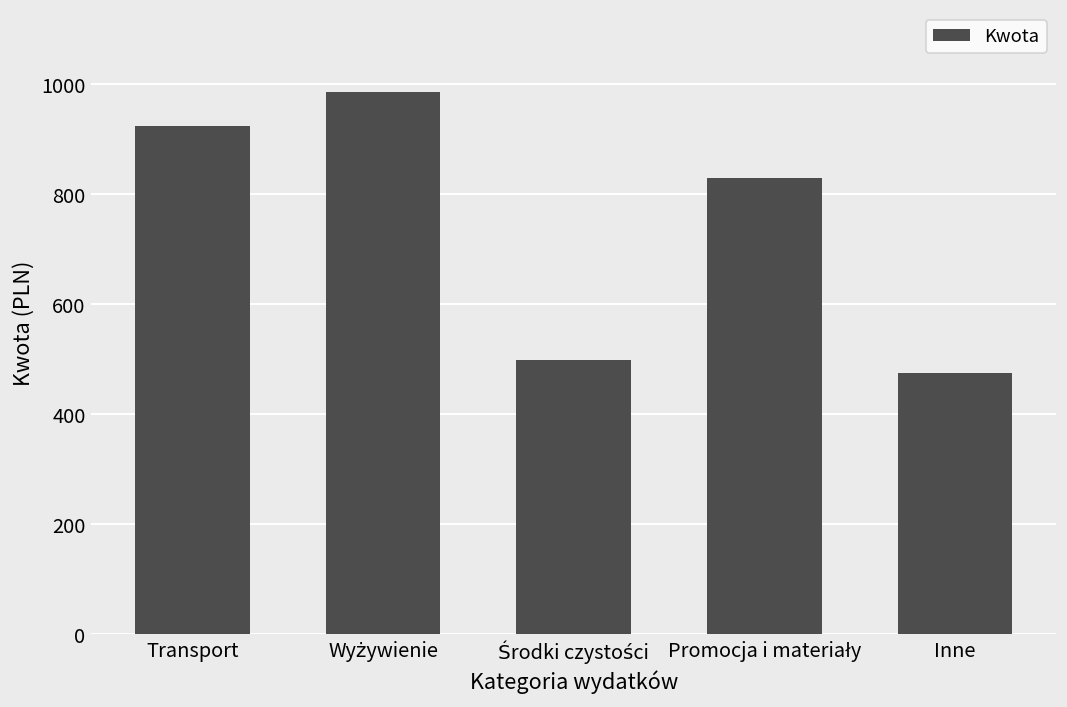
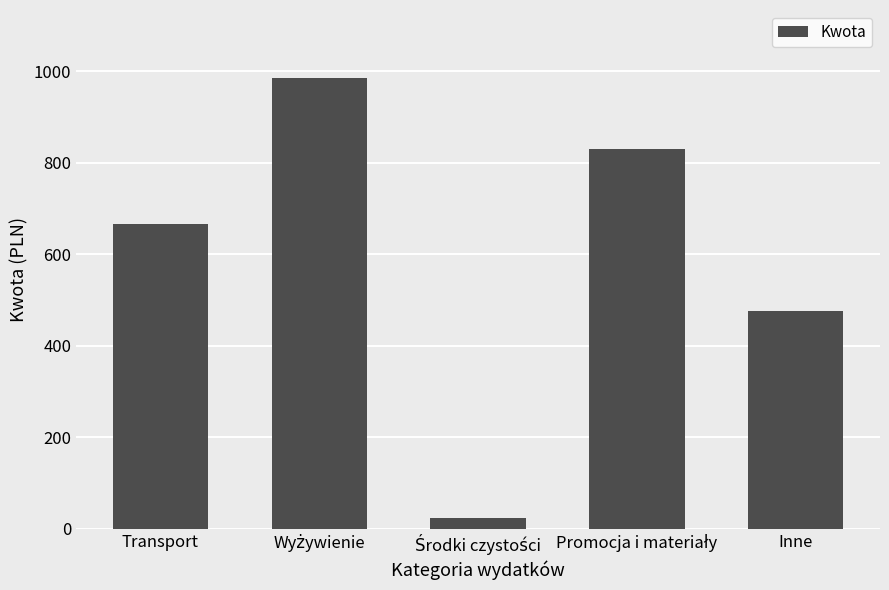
  {
-   "Transport": 920,
+   "Transport": 670,
    "Wyżywienie": 990,
-   "Środki czystości": 500,
+   "Środki czystości": 20,
    "Promocja i materiały": 830,
    "Inne": 480
  }
